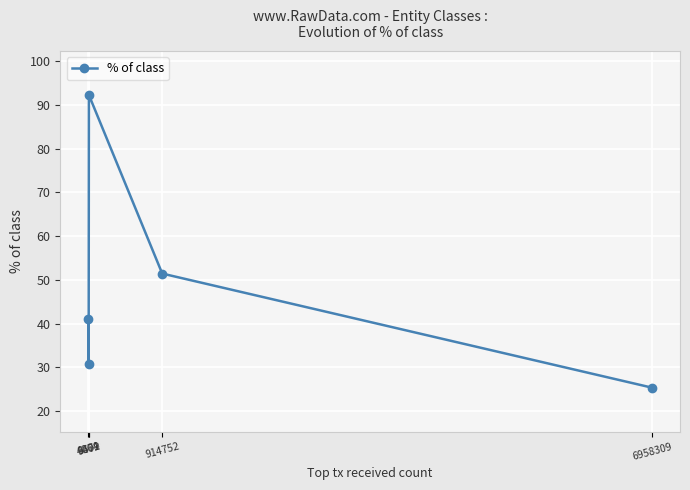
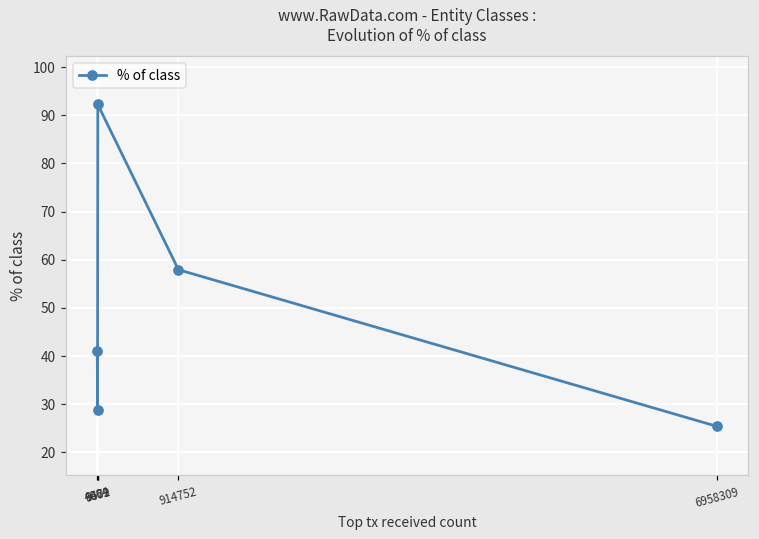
  {
    "4064": 41,
-   "6479": 31,
+   "6479": 29,
    "9602": 92,
-   "914752": 51,
+   "914752": 58,
    "6958309": 25
  }
